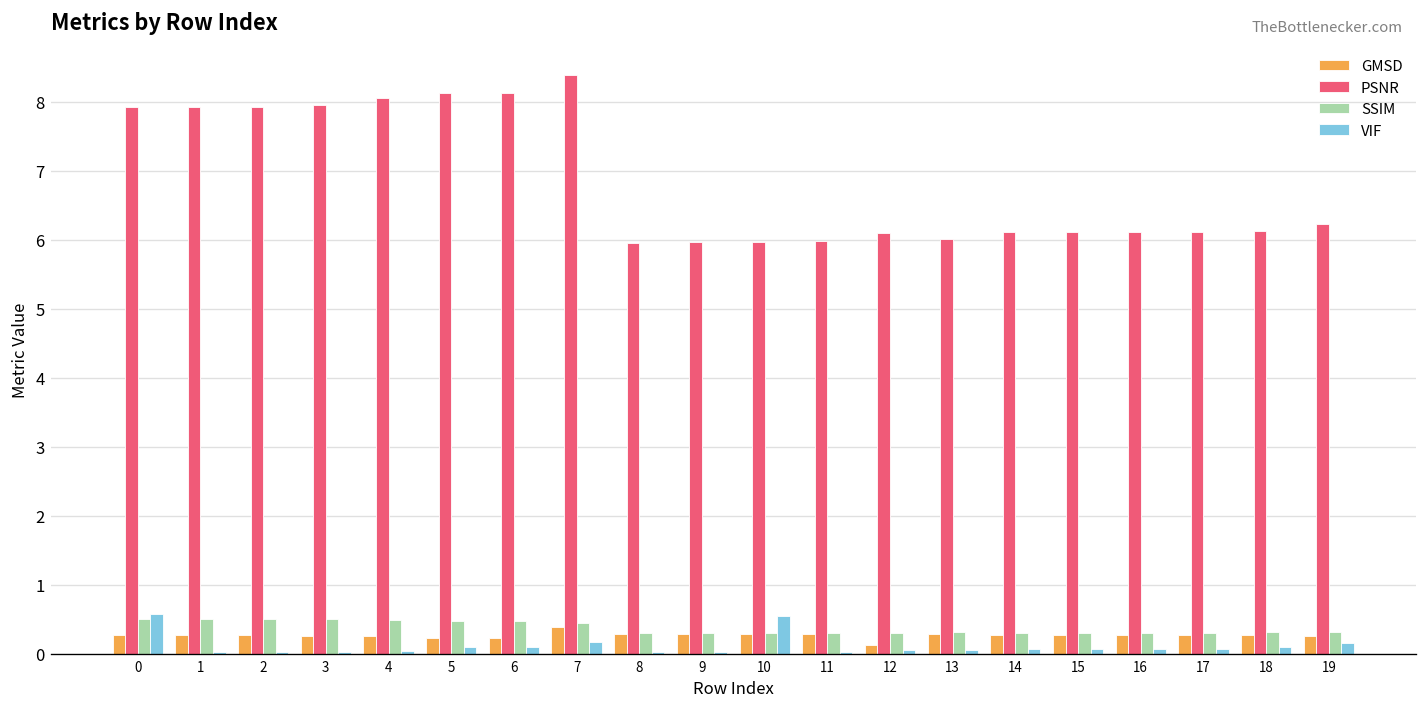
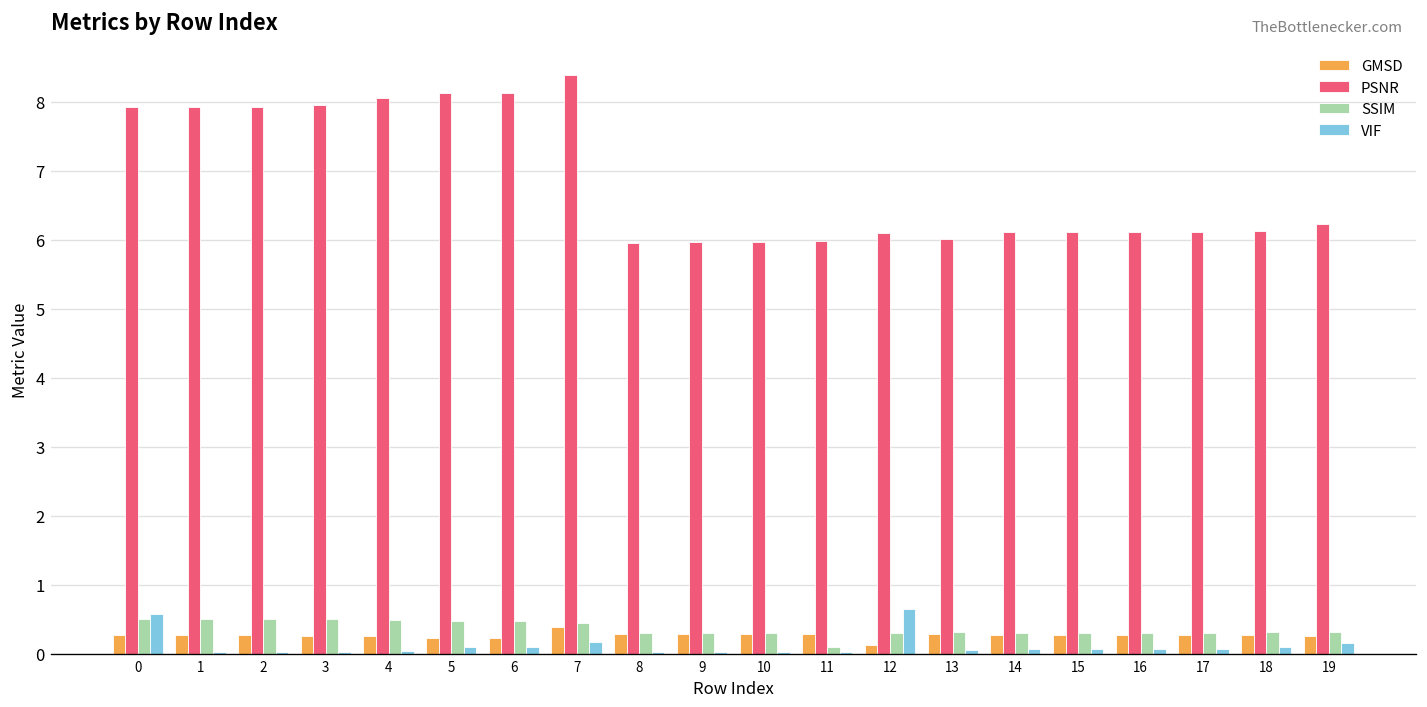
  {
    "GMSD": {
      "0": 0.3,
      "1": 0.3,
      "2": 0.3,
      "3": 0.3,
      "4": 0.3,
      "5": 0.2,
      "6": 0.2,
      "7": 0.4,
      "8": 0.3,
      "9": 0.3,
      "10": 0.3,
      "11": 0.3,
      "12": 0.1,
      "13": 0.3,
      "14": 0.3,
      "15": 0.3,
      "16": 0.3,
      "17": 0.3,
      "18": 0.3,
      "19": 0.3
    },
    "PSNR": {
      "0": 7.9,
      "1": 7.9,
      "2": 7.9,
      "3": 7.9,
      "4": 8.1,
      "5": 8.1,
      "6": 8.1,
      "7": 8.4,
      "8": 6.0,
      "9": 6.0,
      "10": 6.0,
      "11": 6.0,
      "12": 6.1,
      "13": 6.0,
      "14": 6.1,
      "15": 6.1,
      "16": 6.1,
      "17": 6.1,
      "18": 6.1,
      "19": 6.2
    },
    "SSIM": {
      "0": 0.5,
      "1": 0.5,
      "2": 0.5,
      "3": 0.5,
      "4": 0.5,
      "5": 0.5,
      "6": 0.5,
      "7": 0.5,
      "8": 0.3,
      "9": 0.3,
      "10": 0.3,
-     "11": 0.3,
+     "11": 0.1,
      "12": 0.3,
      "13": 0.3,
      "14": 0.3,
      "15": 0.3,
      "16": 0.3,
      "17": 0.3,
      "18": 0.3,
      "19": 0.3
    },
    "VIF": {
      "0": 0.6,
      "5": 0.1,
      "6": 0.1,
      "7": 0.2,
-     "10": 0.5,
-     "12": 0.1,
+     "10": 0.0,
+     "12": 0.6,
      "13": 0.0,
      "14": 0.1,
      "15": 0.1,
      "16": 0.1,
      "17": 0.1,
      "18": 0.1,
      "19": 0.2
    }
  }
